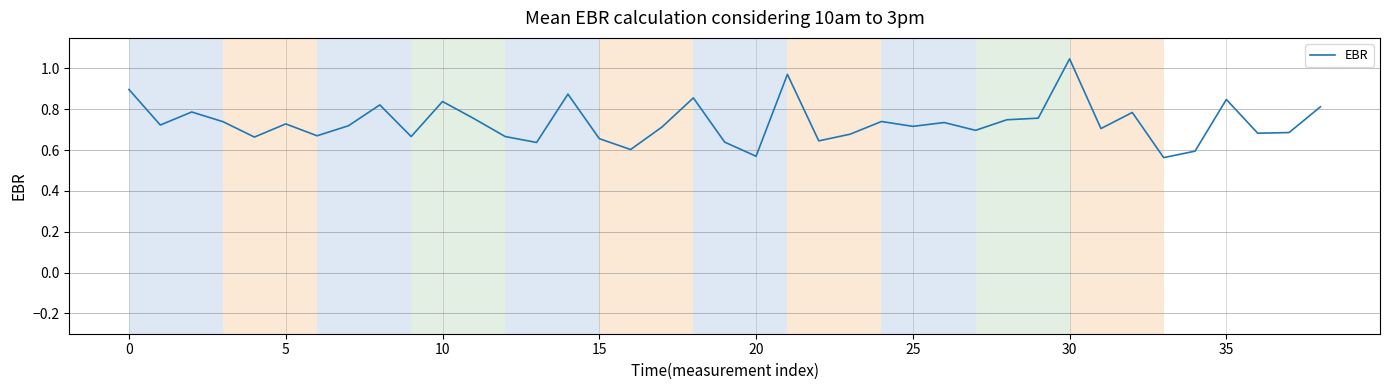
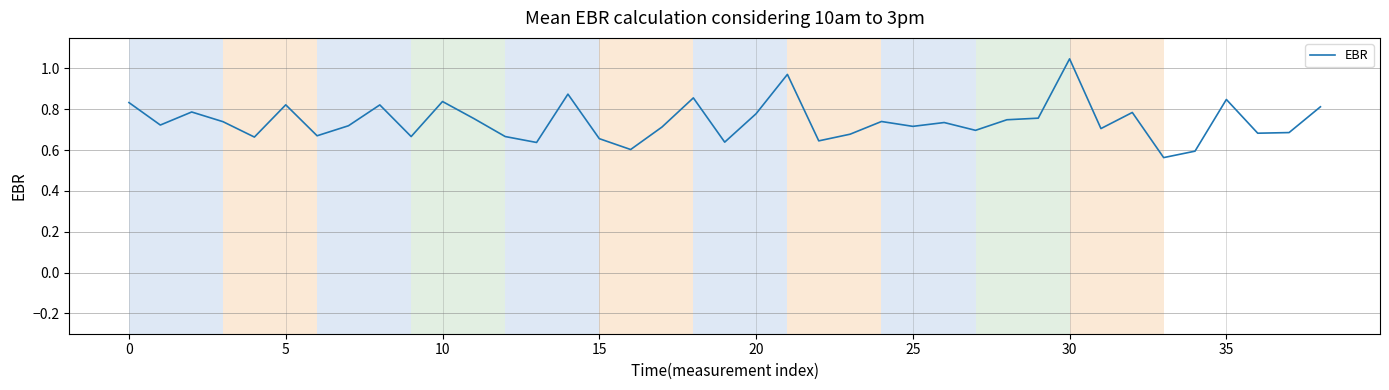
  {
-   "0": 0.90,
-   "5": 0.73,
+   "0": 0.83,
+   "5": 0.82,
    "10": 0.84,
    "15": 0.66,
-   "20": 0.57,
+   "20": 0.78,
    "25": 0.72,
    "30": 1.05,
    "35": 0.85
  }
